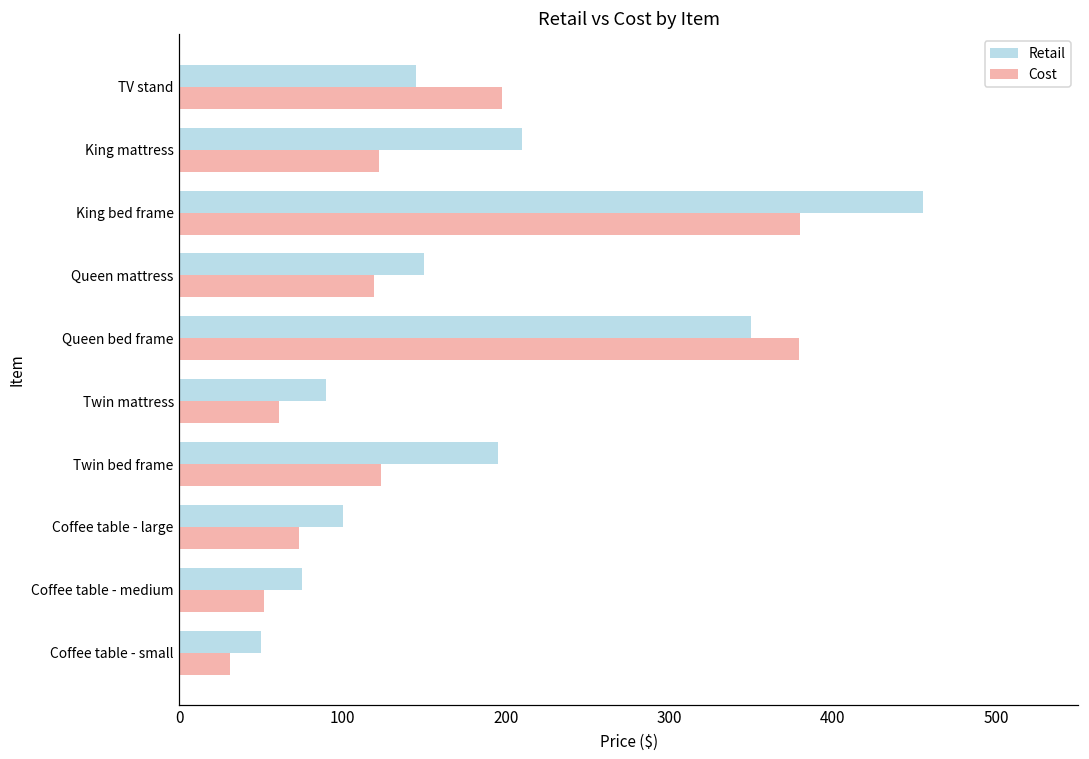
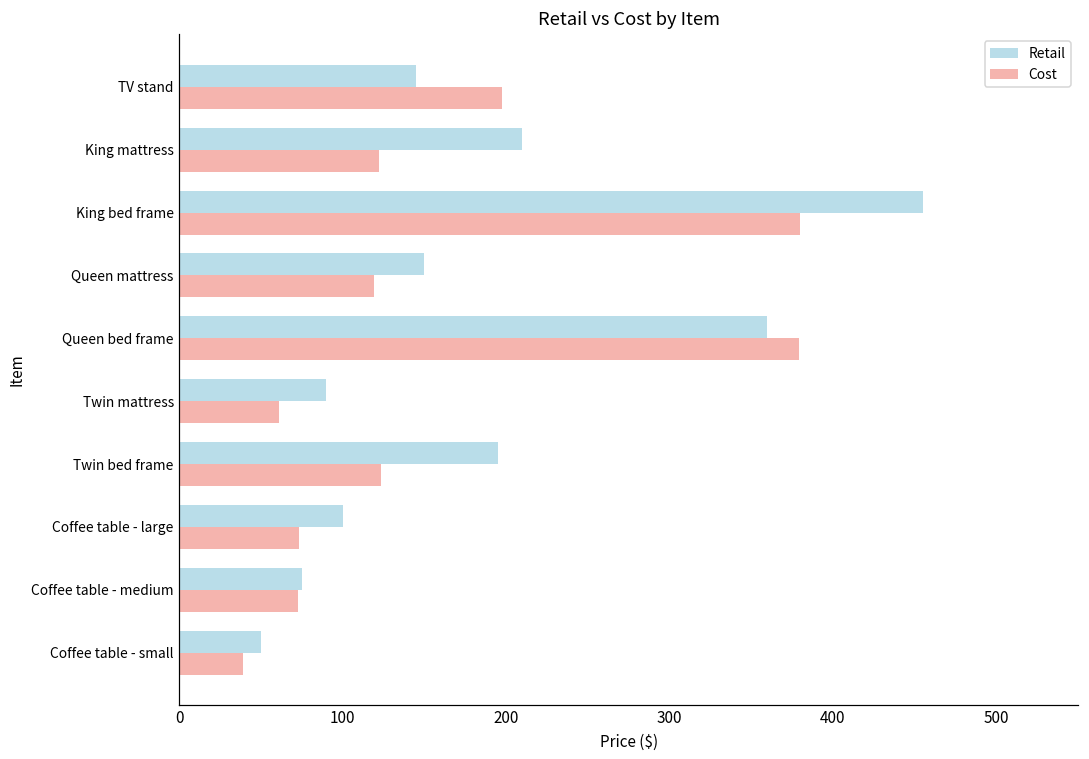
  {
    "Retail": {
      "TV stand": 145,
      "King mattress": 210,
      "King bed frame": 455,
      "Queen mattress": 150,
-     "Queen bed frame": 350,
+     "Queen bed frame": 360,
      "Twin mattress": 90,
      "Twin bed frame": 195,
      "Coffee table - large": 100,
      "Coffee table - medium": 75,
      "Coffee table - small": 50
    },
    "Cost": {
      "TV stand": 198,
      "King mattress": 122,
      "King bed frame": 380,
      "Queen mattress": 119,
      "Queen bed frame": 379,
      "Twin mattress": 61,
      "Twin bed frame": 123,
      "Coffee table - large": 73,
-     "Coffee table - medium": 52,
-     "Coffee table - small": 31
+     "Coffee table - medium": 73,
+     "Coffee table - small": 39
    }
  }
